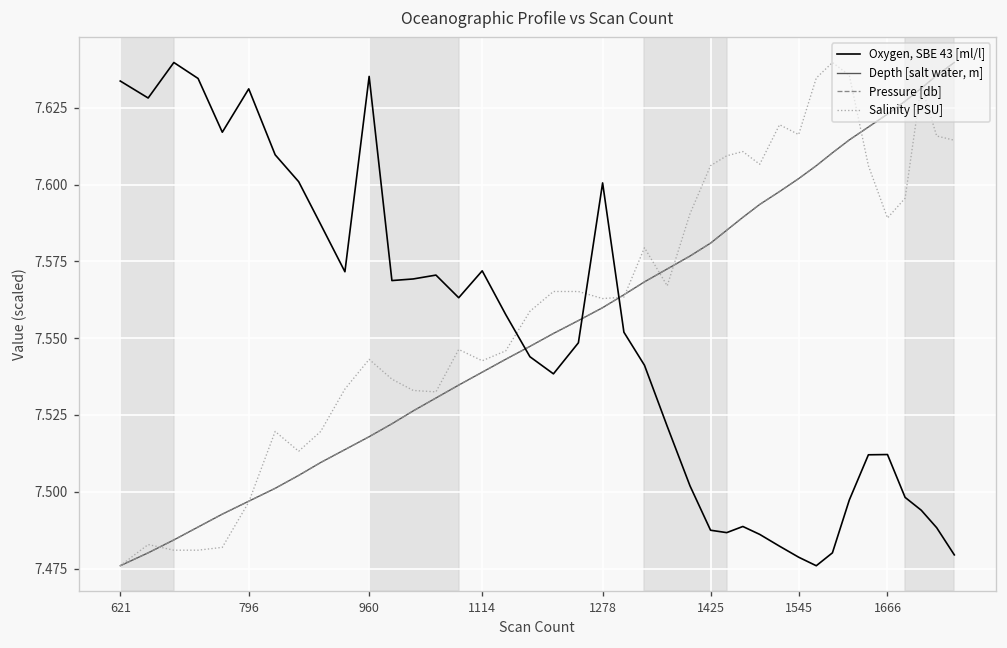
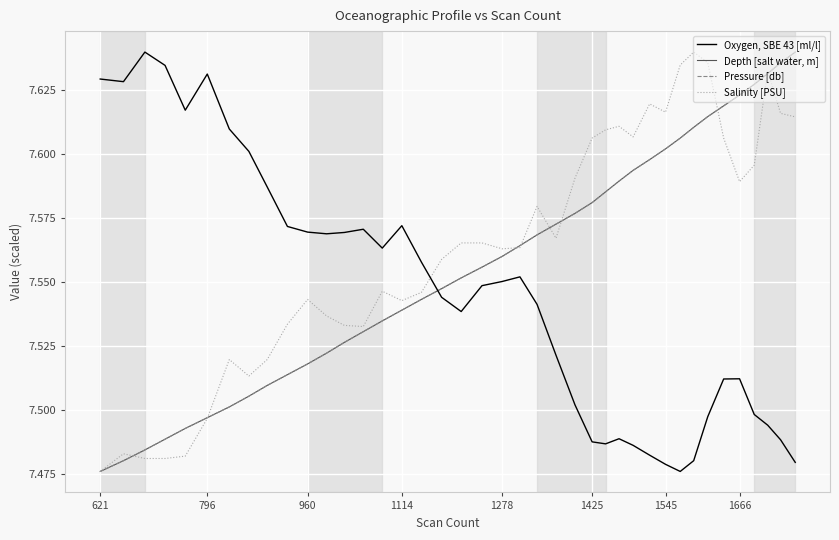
  {
    "Oxygen, SBE 43 [ml/l]": {
-     "621": 7.634,
+     "621": 7.629,
      "796": 7.631,
-     "960": 7.635,
+     "960": 7.569,
      "1114": 7.572,
-     "1278": 7.601,
+     "1278": 7.550,
      "1425": 7.487,
      "1545": 7.479,
      "1666": 7.512
    }
  }
